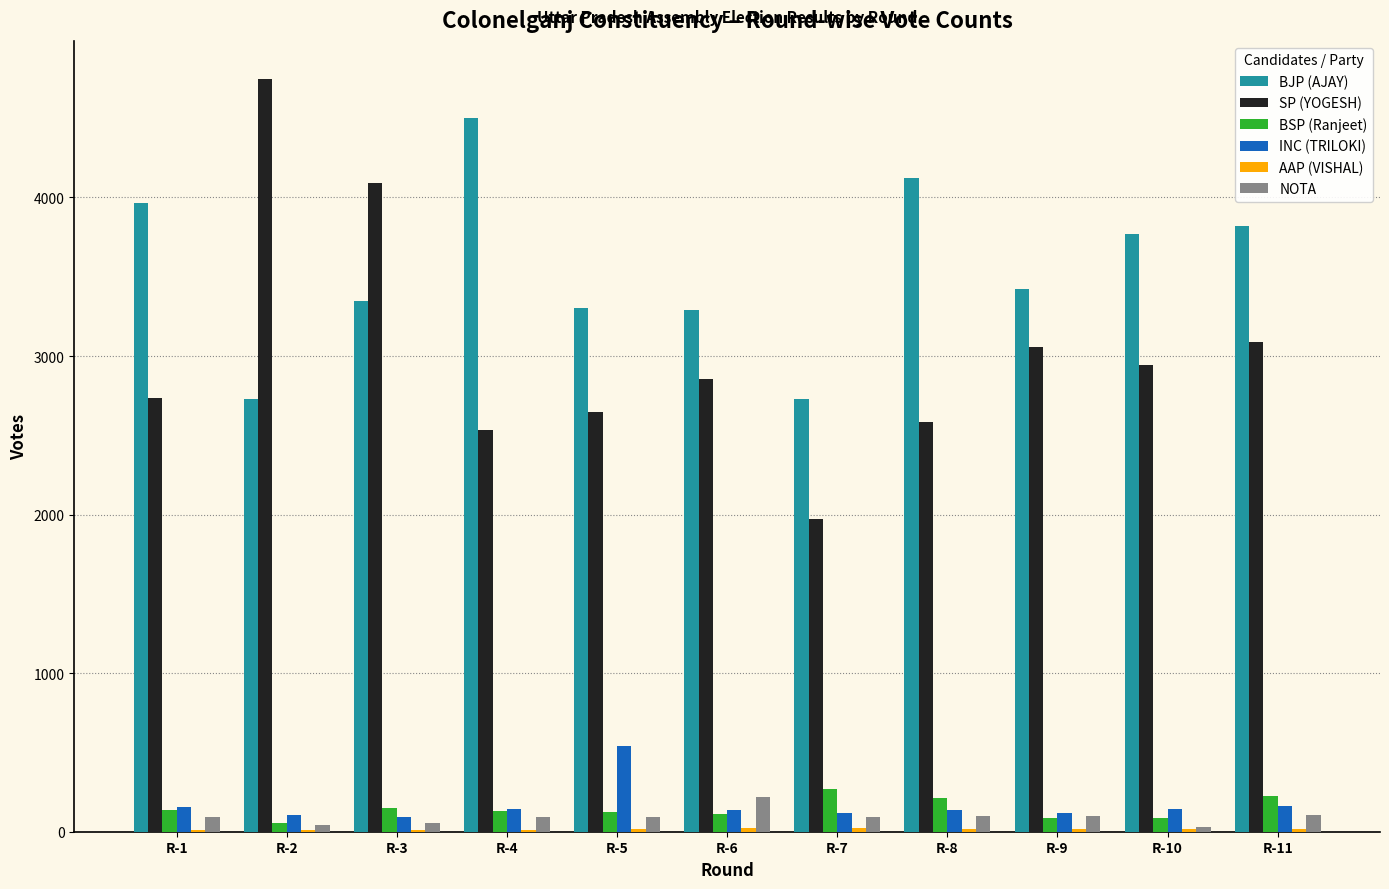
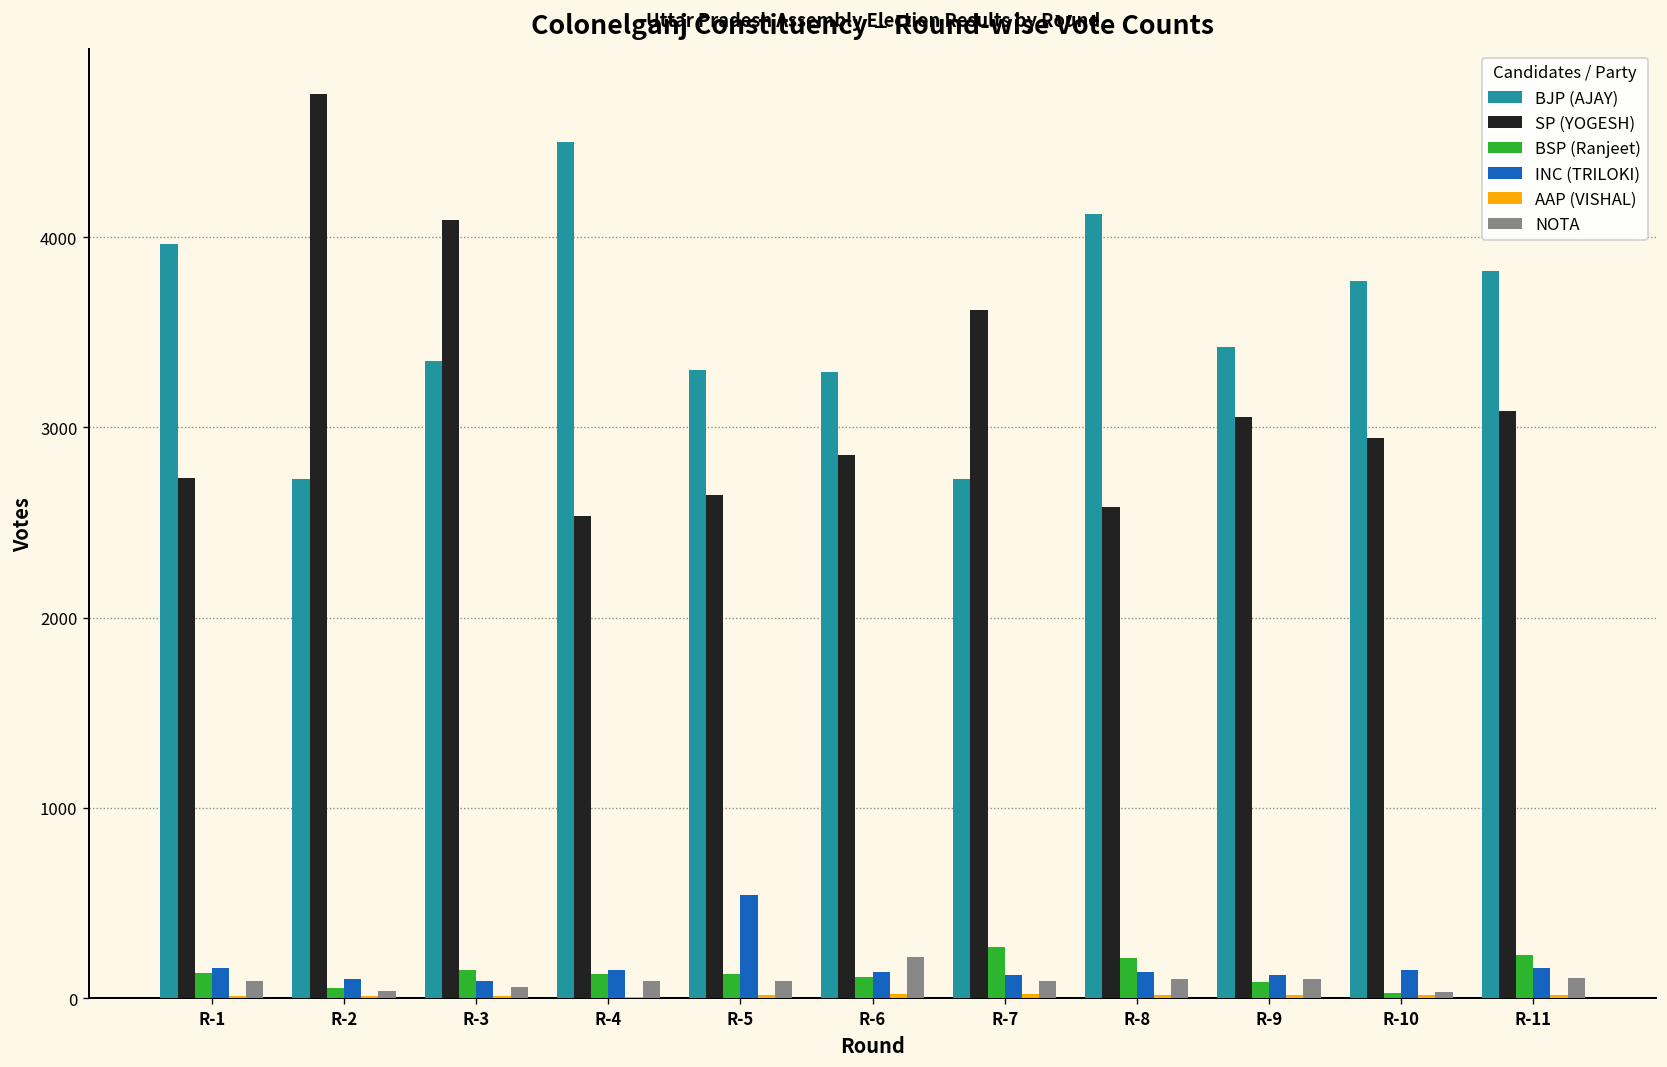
  {
    "SP (YOGESH)": {
      "R-1": 2730,
      "R-2": 4750,
      "R-3": 4090,
      "R-4": 2540,
      "R-5": 2650,
      "R-6": 2850,
-     "R-7": 1970,
+     "R-7": 3620,
      "R-8": 2580,
      "R-9": 3050,
      "R-10": 2940,
      "R-11": 3090
    },
    "BSP (Ranjeet)": {
      "R-1": 130,
      "R-2": 50,
      "R-3": 150,
      "R-4": 130,
      "R-5": 130,
      "R-6": 110,
      "R-7": 270,
      "R-8": 210,
      "R-9": 80,
-     "R-10": 80,
+     "R-10": 30,
      "R-11": 230
    },
    "AAP (VISHAL)": {
      "R-6": 20,
      "R-7": 20,
      "R-11": 20
    },
    "NOTA": {
      "R-1": 90,
      "R-2": 40,
      "R-3": 60,
      "R-4": 90,
      "R-5": 90,
      "R-6": 220,
      "R-7": 90,
      "R-8": 100,
      "R-9": 100,
      "R-10": 30,
      "R-11": 100
    }
  }
